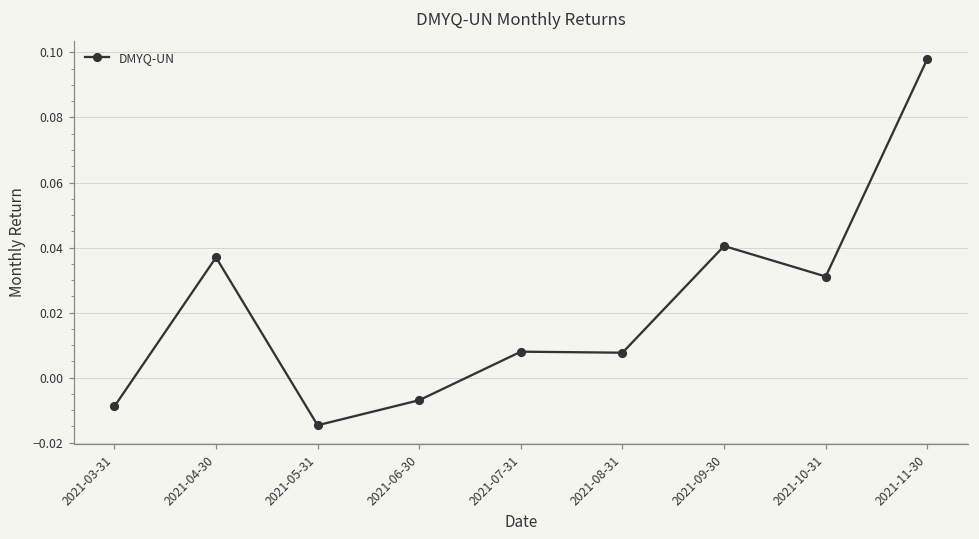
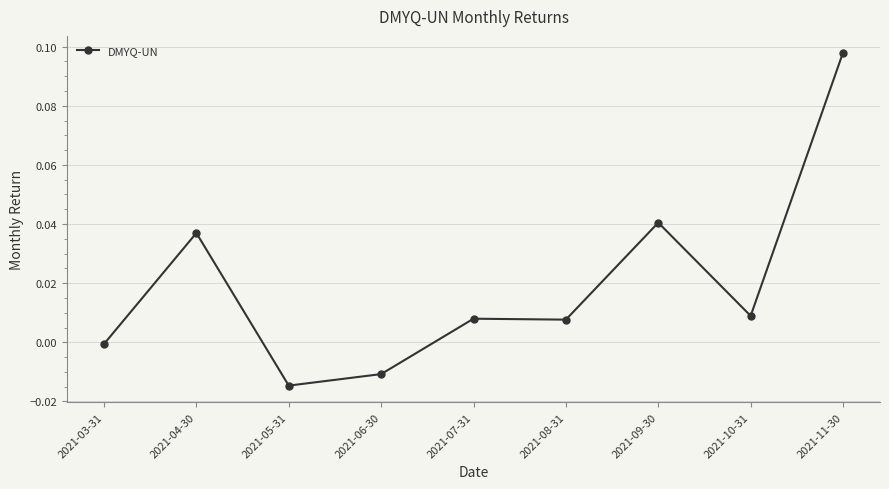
  {
-   "2021-03-31": -0.009,
+   "2021-03-31": -0.001,
    "2021-04-30": 0.037,
    "2021-05-31": -0.015,
-   "2021-06-30": -0.007,
+   "2021-06-30": -0.011,
    "2021-07-31": 0.008,
    "2021-08-31": 0.008,
    "2021-09-30": 0.040,
-   "2021-10-31": 0.031,
+   "2021-10-31": 0.009,
    "2021-11-30": 0.098
  }
